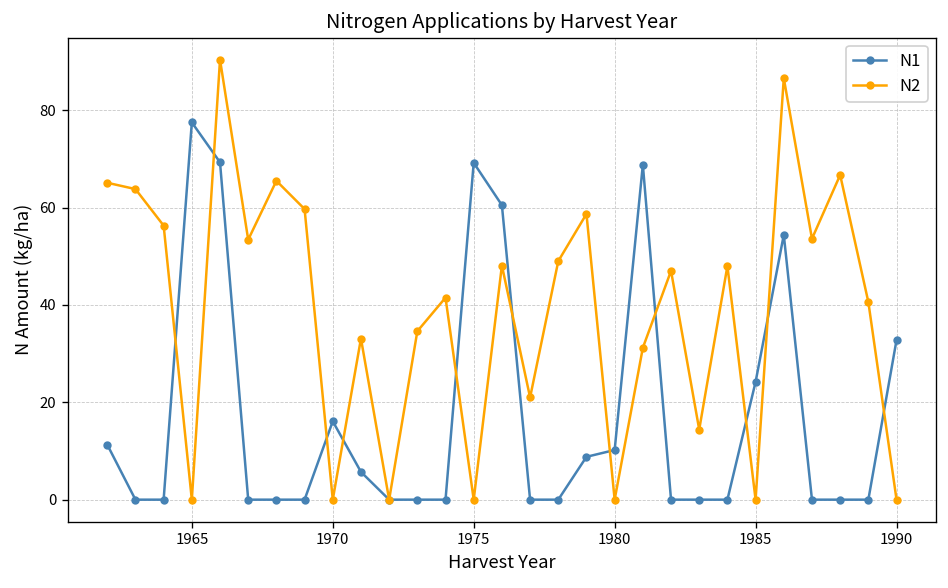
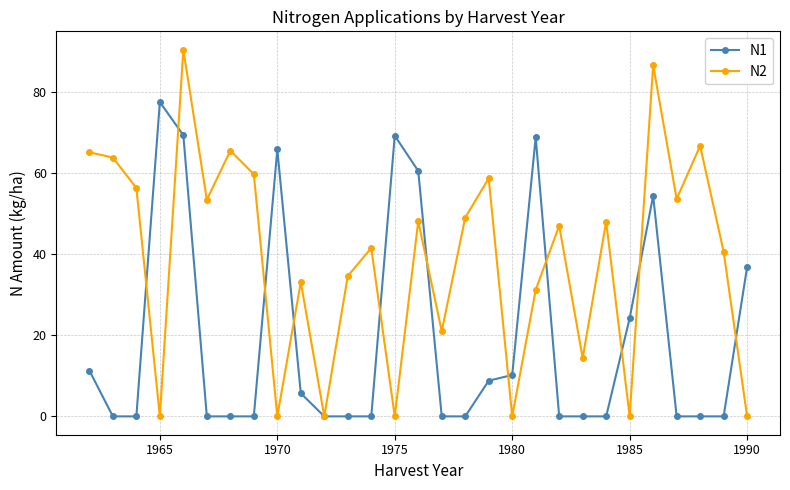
  {
    "N1": {
      "1965": 78,
-     "1970": 16,
+     "1970": 66,
      "1975": 69,
      "1980": 10,
      "1985": 24,
-     "1990": 33
+     "1990": 37
    },
    "N2": {
      "1965": 0,
      "1970": 0,
      "1975": 0,
      "1980": 0,
      "1985": 0,
      "1990": 0
    }
  }
